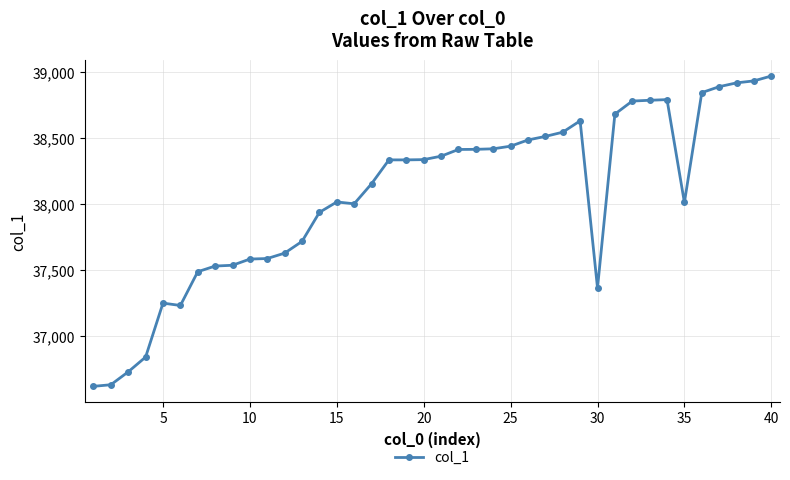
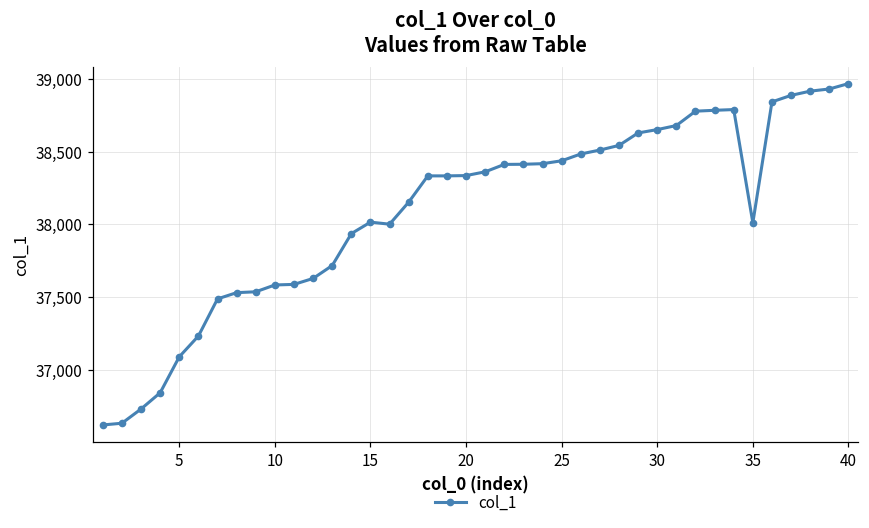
  {
-   "5": "37,250",
+   "5": "37,090",
    "10": "37,580",
    "15": "38,020",
    "20": "38,340",
    "25": "38,440",
-   "30": "37,360",
+   "30": "38,650",
    "35": "38,010",
    "40": "38,970"
  }
